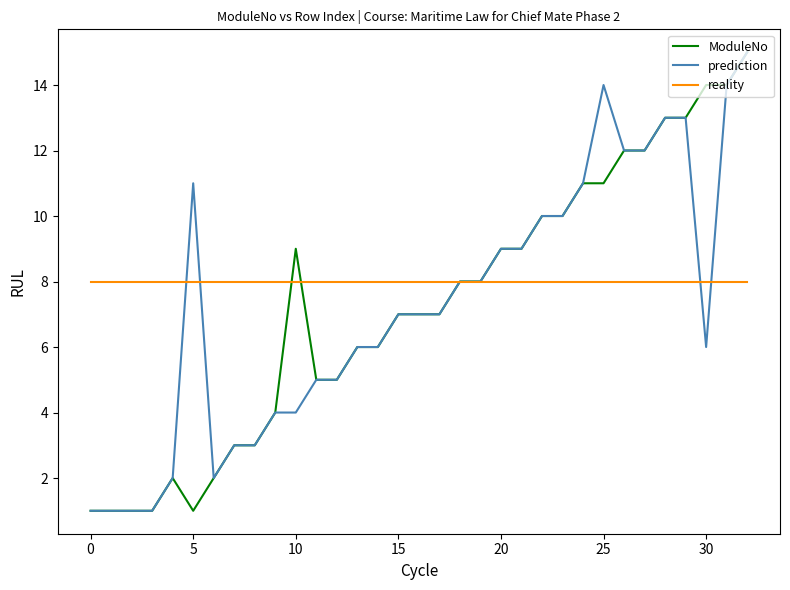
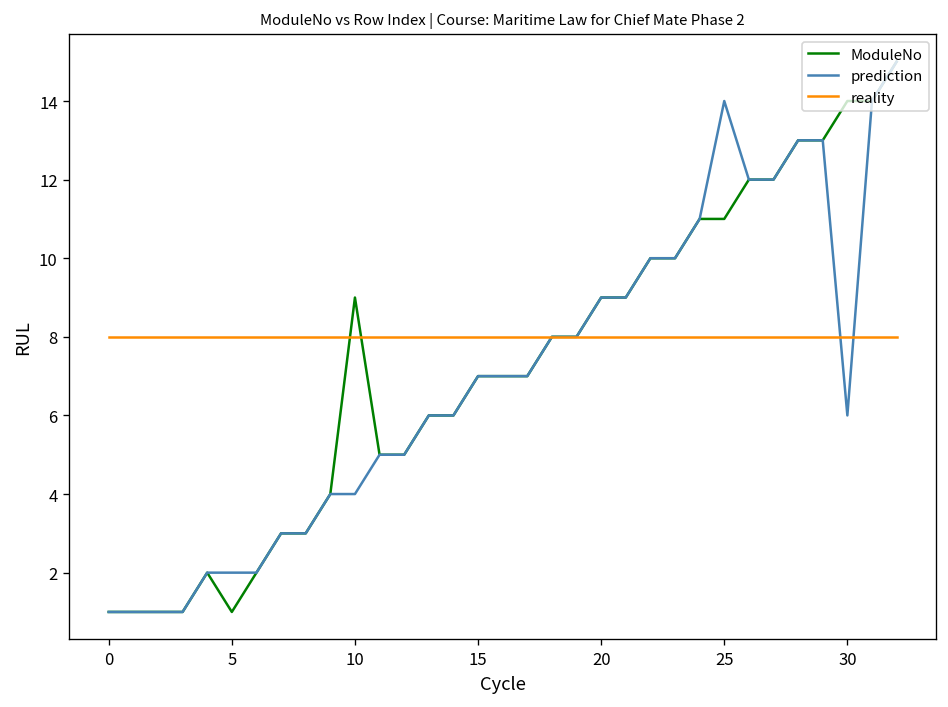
  {
    "ModuleNo": {
      "5": 1,
      "10": 9,
      "25": 11
    },
    "prediction": {
-     "5": 11,
+     "5": 2,
      "10": 4,
      "25": 14,
      "30": 6
    },
    "reality": {
      "0": 8,
      "5": 8,
      "10": 8,
      "15": 8,
      "20": 8,
      "25": 8,
      "30": 8
    }
  }
